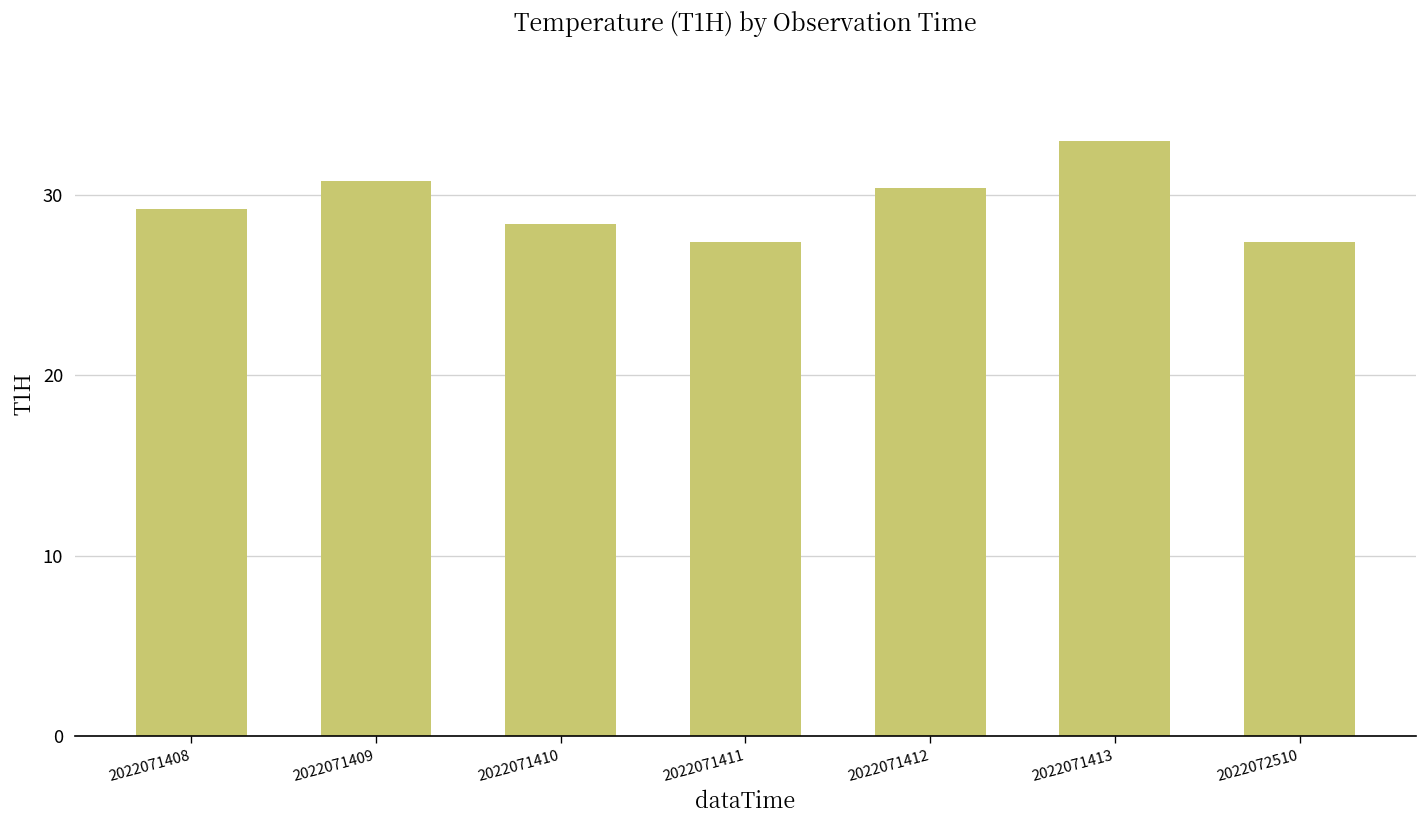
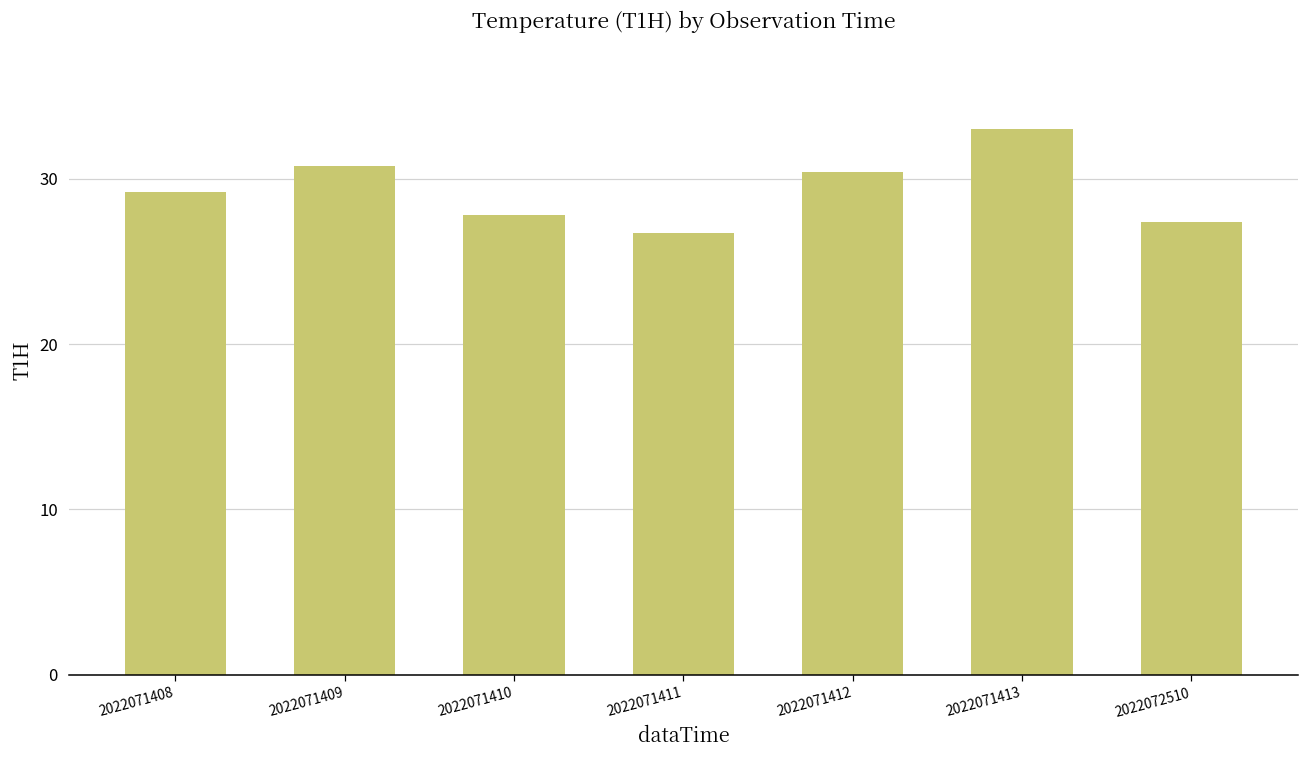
  {
    "2022071408": 29.2,
    "2022071409": 30.8,
-   "2022071410": 28.4,
-   "2022071411": 27.4,
+   "2022071410": 27.8,
+   "2022071411": 26.7,
    "2022071412": 30.4,
    "2022071413": 33.0,
    "2022072510": 27.4
  }
